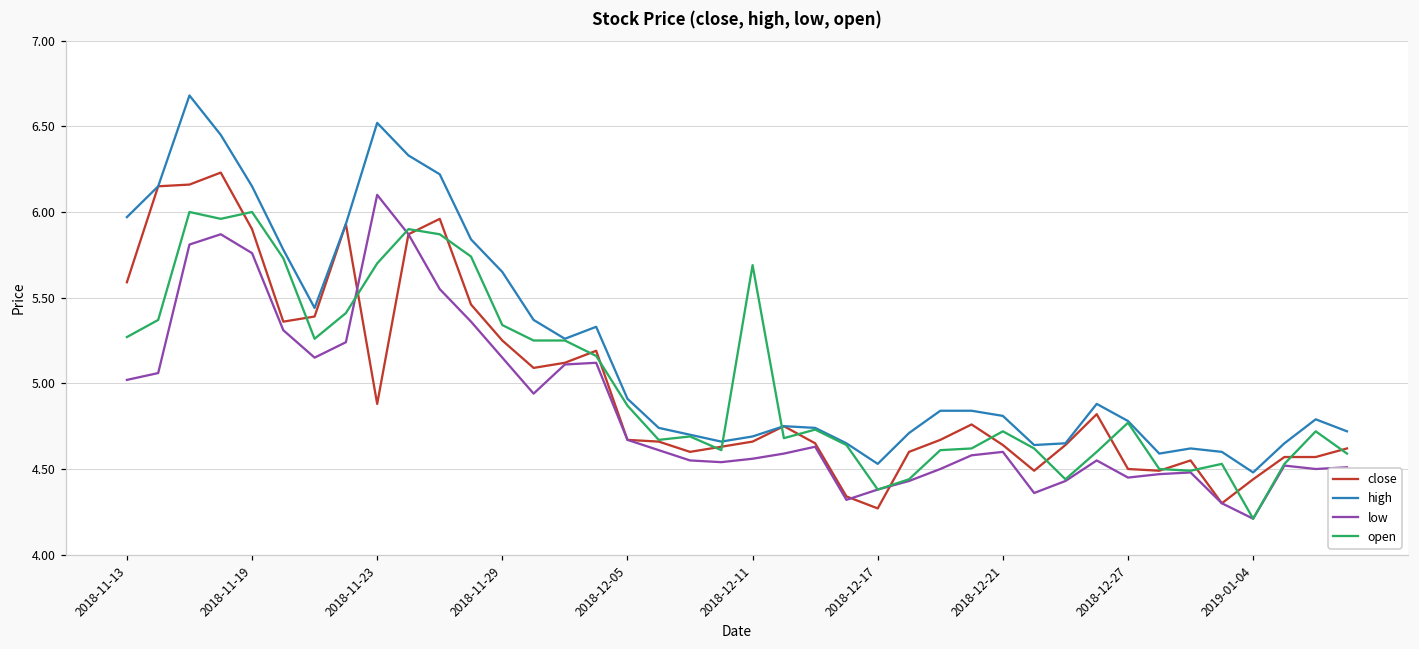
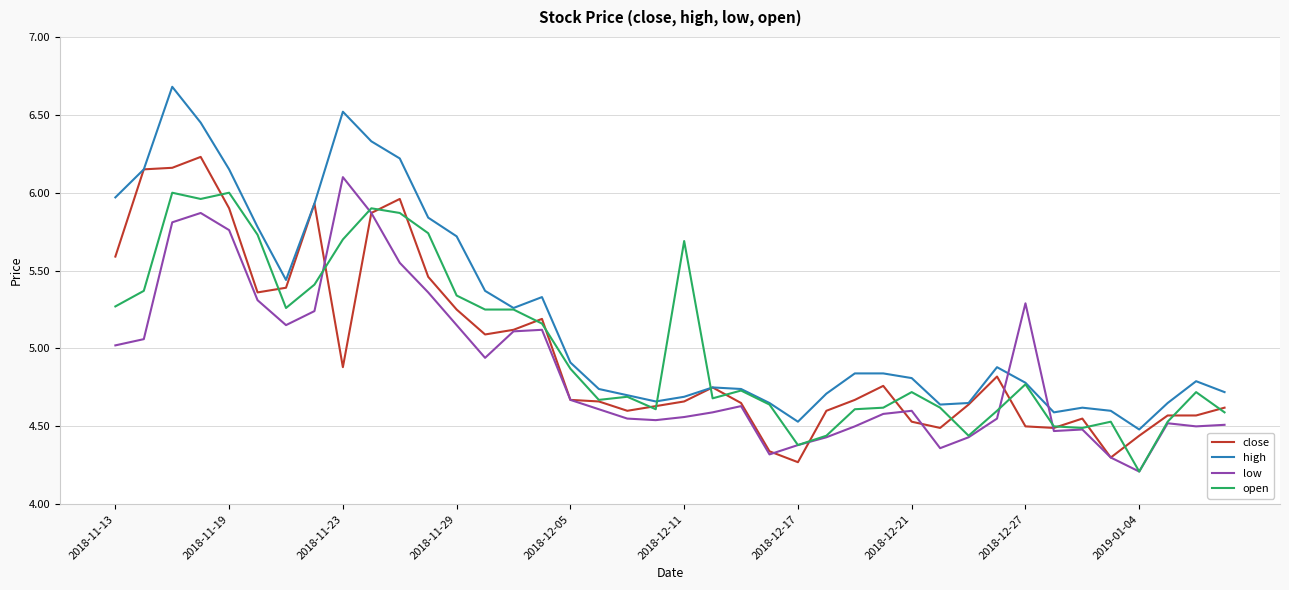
  {
    "close": {
      "2018-11-13": 5.59,
      "2018-11-19": 5.90,
      "2018-11-23": 4.88,
      "2018-11-29": 5.25,
      "2018-12-11": 4.66,
      "2018-12-17": 4.27,
-     "2018-12-21": 4.64,
+     "2018-12-21": 4.53,
      "2018-12-27": 4.50,
      "2019-01-04": 4.44
    },
    "high": {
      "2018-11-13": 5.97,
      "2018-11-19": 6.15,
      "2018-11-23": 6.52,
-     "2018-11-29": 5.65,
+     "2018-11-29": 5.72,
      "2018-12-05": 4.91,
      "2018-12-11": 4.69,
      "2018-12-17": 4.53,
      "2018-12-21": 4.81,
      "2019-01-04": 4.48
    },
    "low": {
      "2018-11-13": 5.02,
      "2018-11-19": 5.76,
      "2018-11-23": 6.10,
      "2018-11-29": 5.15,
      "2018-12-11": 4.56,
      "2018-12-21": 4.60,
-     "2018-12-27": 4.45
+     "2018-12-27": 5.29
    },
    "open": {
      "2018-11-13": 5.27,
      "2018-11-19": 6.00,
      "2018-11-23": 5.70,
      "2018-11-29": 5.34,
      "2018-12-05": 4.87,
      "2018-12-11": 5.69,
      "2018-12-21": 4.72
    }
  }
